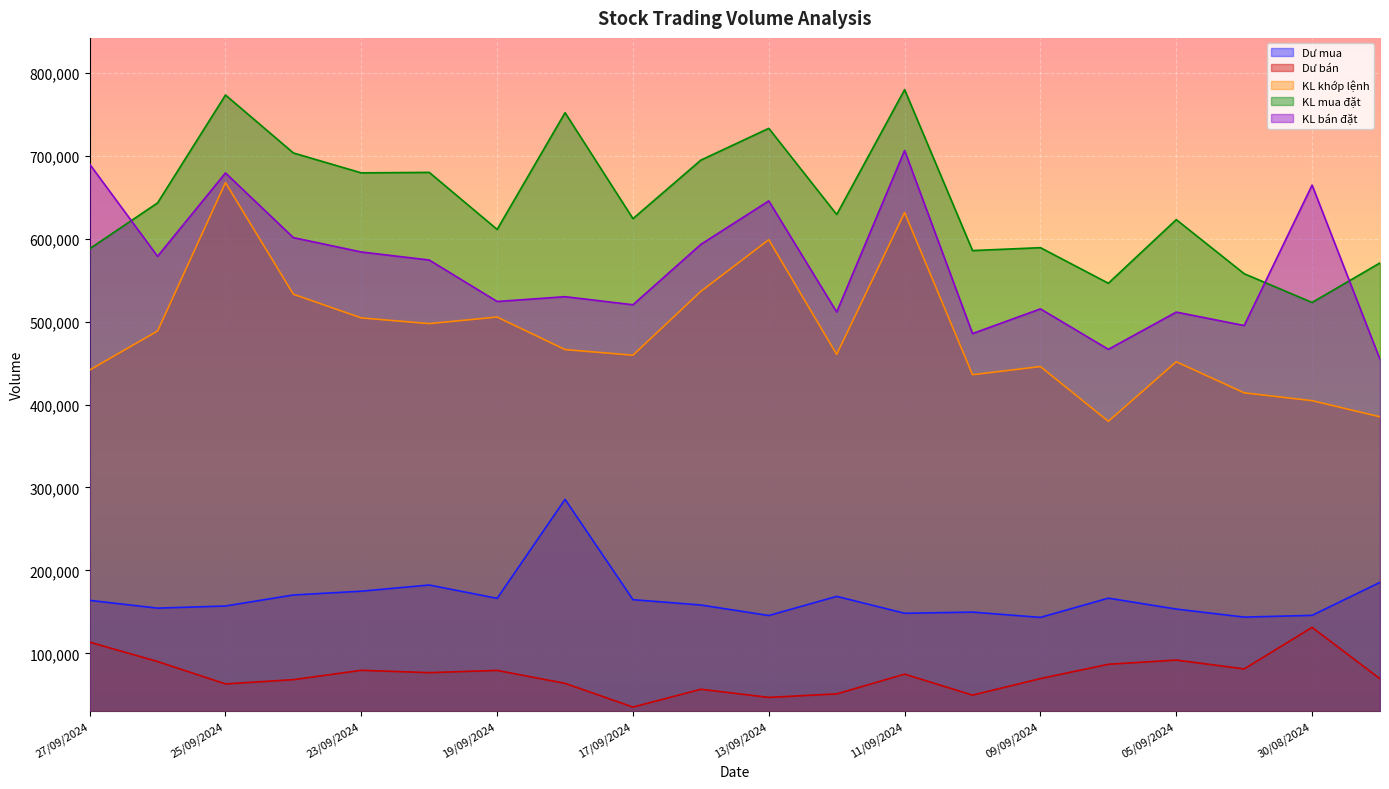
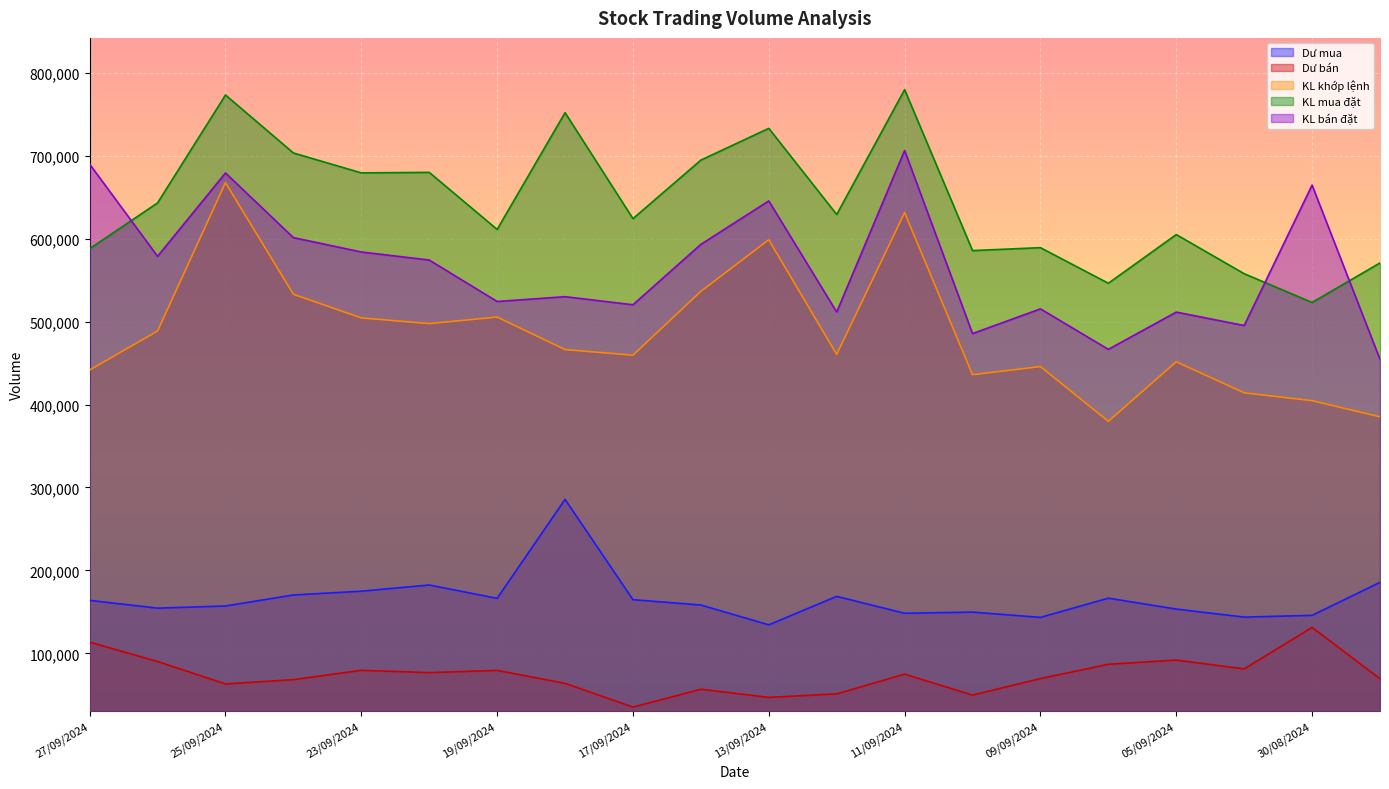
  {
    "Dư mua": {
      "27/09/2024": "160,000",
      "25/09/2024": "160,000",
      "23/09/2024": "170,000",
      "19/09/2024": "170,000",
      "17/09/2024": "160,000",
-     "13/09/2024": "150,000",
+     "13/09/2024": "130,000",
      "11/09/2024": "150,000",
      "09/09/2024": "140,000",
      "05/09/2024": "150,000",
      "30/08/2024": "150,000"
    },
    "Dư bán": {
      "27/09/2024": "110,000",
      "25/09/2024": "60,000",
      "23/09/2024": "80,000",
      "19/09/2024": "80,000",
      "17/09/2024": "40,000",
      "13/09/2024": "50,000",
      "11/09/2024": "70,000",
      "09/09/2024": "70,000",
      "05/09/2024": "90,000",
      "30/08/2024": "130,000"
    },
    "KL khớp lệnh": {
      "27/09/2024": "440,000",
      "25/09/2024": "670,000",
      "23/09/2024": "500,000",
      "19/09/2024": "510,000",
      "17/09/2024": "460,000",
      "13/09/2024": "600,000",
      "11/09/2024": "630,000",
      "09/09/2024": "450,000",
      "05/09/2024": "450,000",
      "30/08/2024": "400,000"
    },
    "KL mua đặt": {
      "27/09/2024": "590,000",
      "25/09/2024": "770,000",
      "23/09/2024": "680,000",
      "19/09/2024": "610,000",
      "17/09/2024": "620,000",
      "13/09/2024": "730,000",
      "11/09/2024": "780,000",
      "09/09/2024": "590,000",
-     "05/09/2024": "620,000",
+     "05/09/2024": "610,000",
      "30/08/2024": "520,000"
    },
    "KL bán đặt": {
      "27/09/2024": "690,000",
      "25/09/2024": "680,000",
      "23/09/2024": "580,000",
      "19/09/2024": "520,000",
      "17/09/2024": "520,000",
      "13/09/2024": "650,000",
      "11/09/2024": "710,000",
      "09/09/2024": "520,000",
      "05/09/2024": "510,000",
      "30/08/2024": "660,000"
    }
  }
